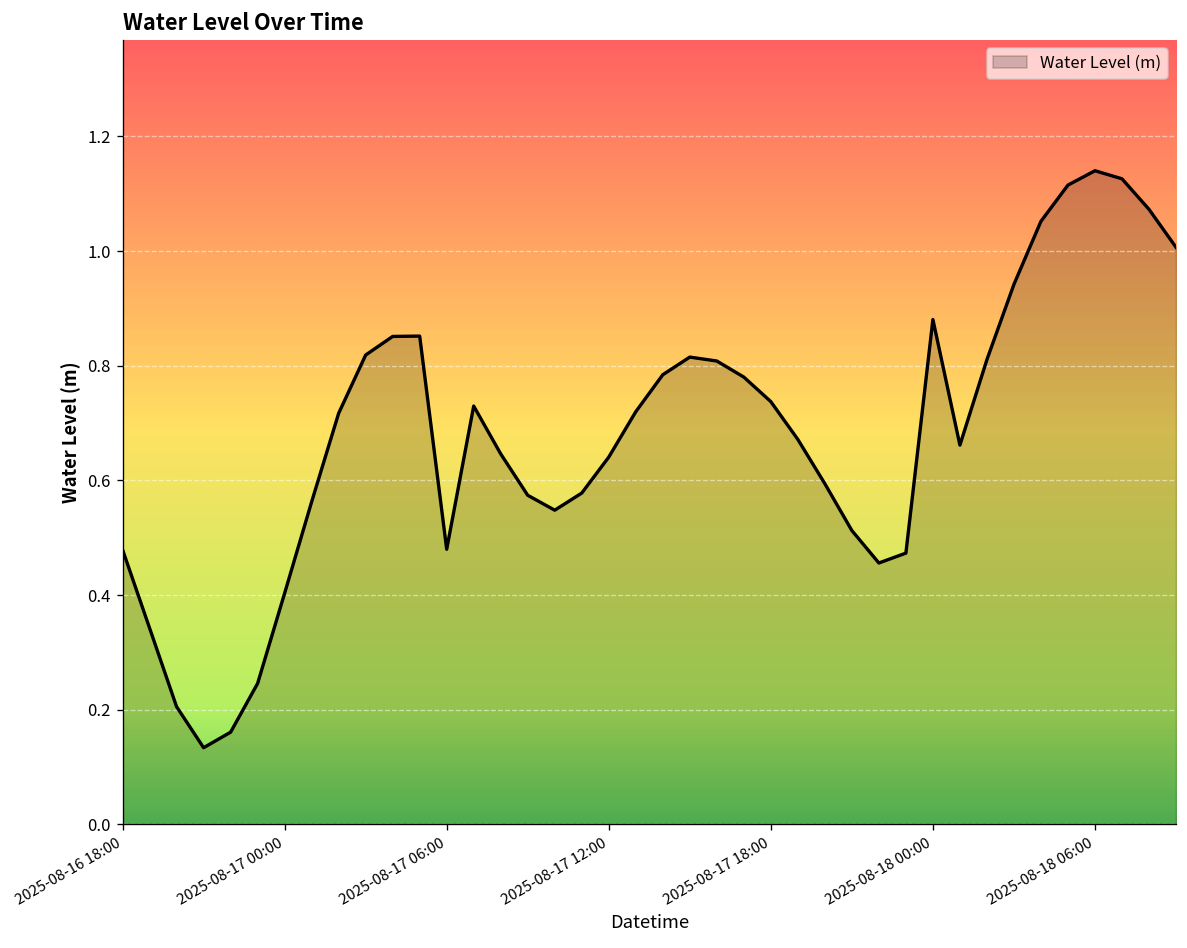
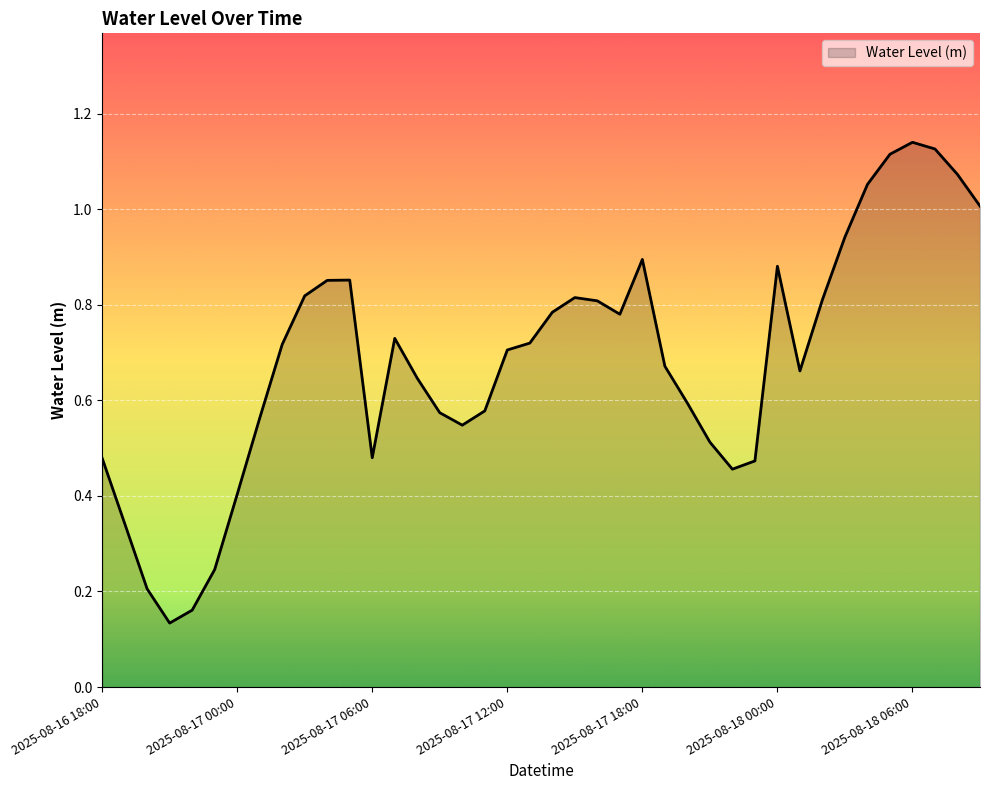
  {
    "2025-08-16 18:00": 0.48,
    "2025-08-17 00:00": 0.40,
    "2025-08-17 06:00": 0.48,
-   "2025-08-17 12:00": 0.64,
-   "2025-08-17 18:00": 0.74,
+   "2025-08-17 12:00": 0.71,
+   "2025-08-17 18:00": 0.90,
    "2025-08-18 00:00": 0.88,
    "2025-08-18 06:00": 1.14
  }
